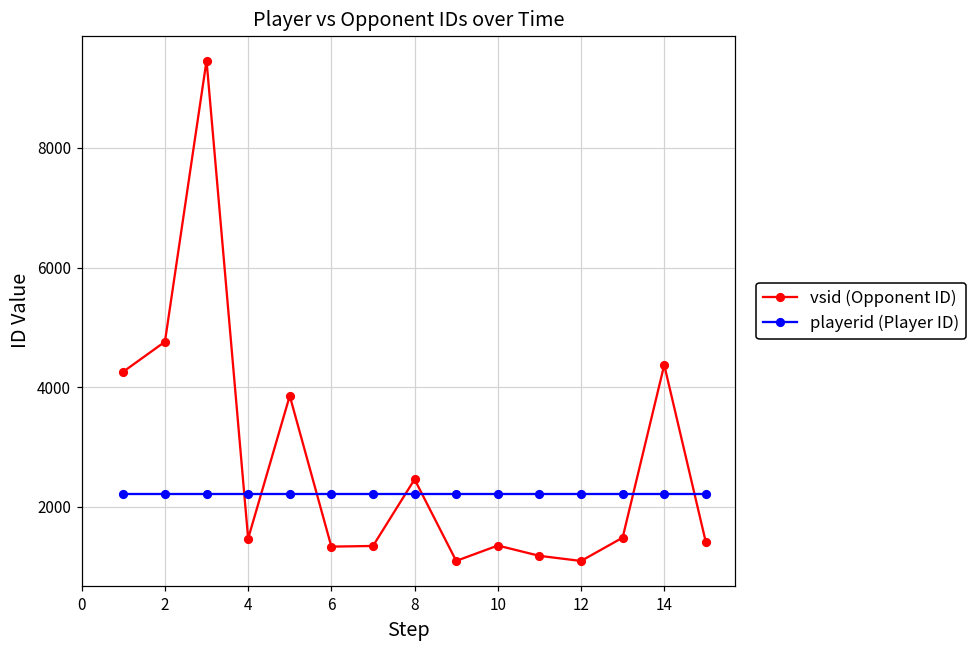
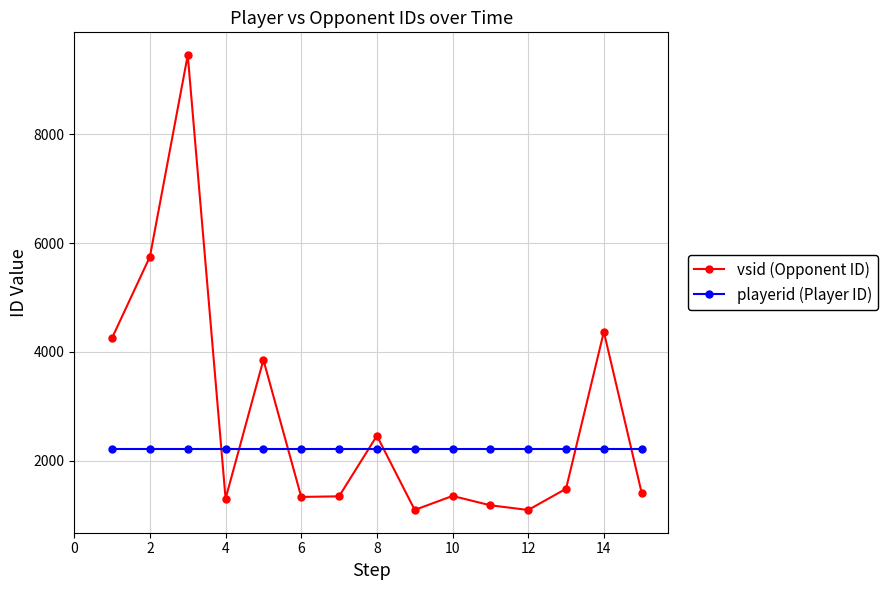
  {
    "vsid (Opponent ID)": {
-     "2": 4800,
-     "4": 1500,
+     "2": 5800,
+     "4": 1300,
      "6": 1300,
      "8": 2500,
      "10": 1400,
      "12": 1100,
      "14": 4400
    },
    "playerid (Player ID)": {
      "2": 2200,
      "4": 2200,
      "6": 2200,
      "8": 2200,
      "10": 2200,
      "12": 2200,
      "14": 2200
    }
  }
